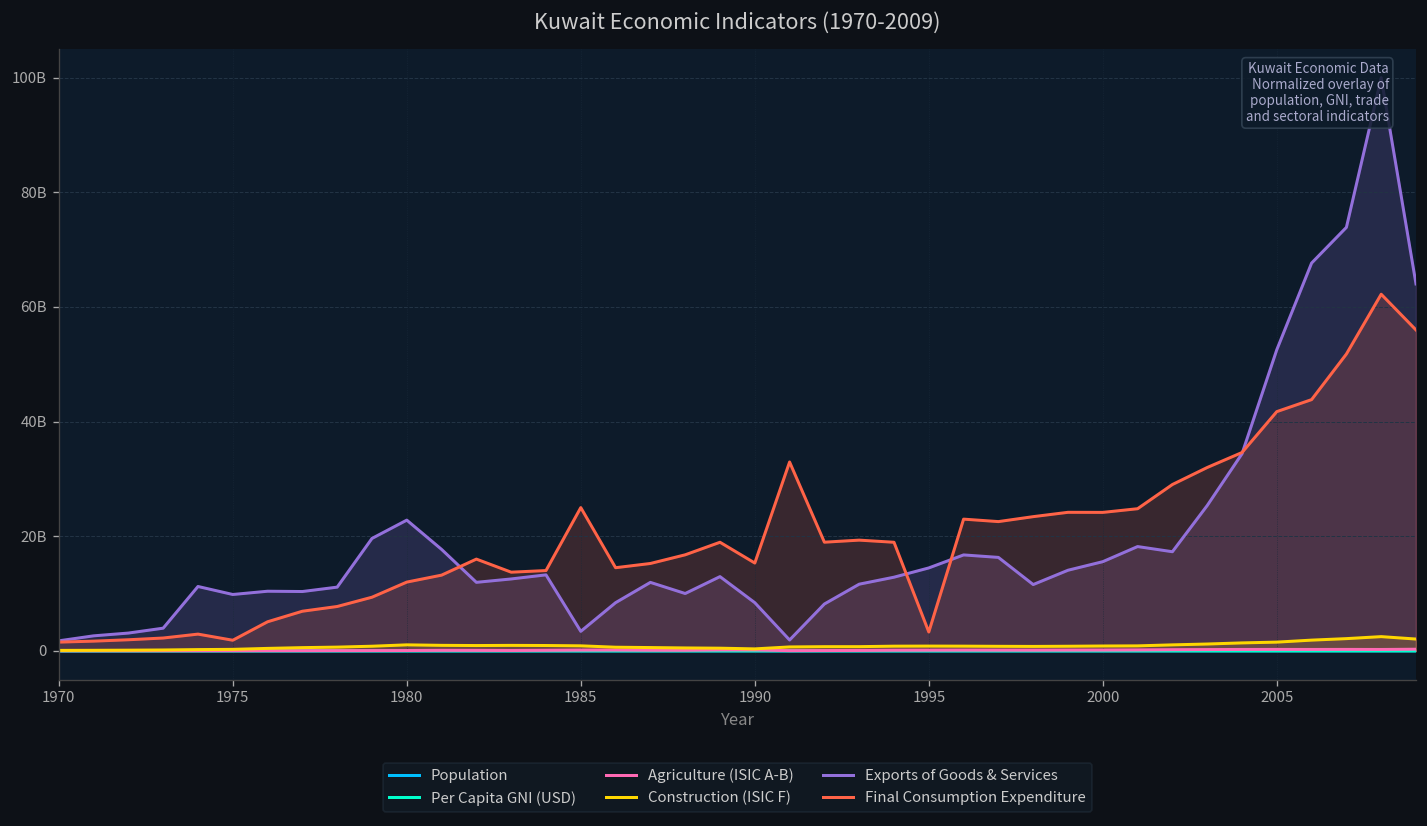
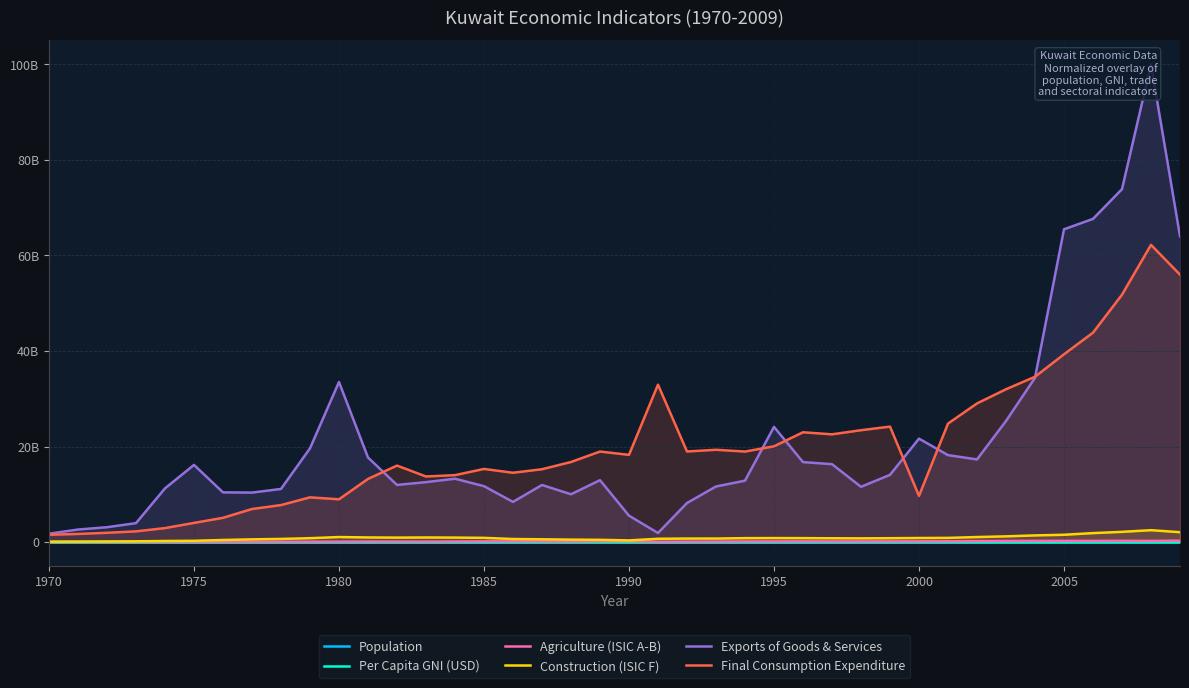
  {
    "Construction (ISIC F)": {
      "1980": 1000000000,
      "1985": 1000000000,
      "1995": 1000000000,
      "2000": 1000000000,
      "2005": 2000000000
    },
    "Exports of Goods & Services": {
-     "1975": 10000000000,
-     "1980": 23000000000,
-     "1985": 3000000000,
-     "1990": 8000000000,
-     "1995": 14000000000,
-     "2000": 16000000000,
-     "2005": 53000000000
+     "1975": 16000000000,
+     "1980": 34000000000,
+     "1985": 12000000000,
+     "1990": 6000000000,
+     "1995": 24000000000,
+     "2000": 22000000000,
+     "2005": 65000000000
    },
    "Final Consumption Expenditure": {
-     "1975": 2000000000,
-     "1980": 12000000000,
-     "1985": 25000000000,
-     "1990": 15000000000,
-     "1995": 3000000000,
-     "2000": 24000000000,
-     "2005": 42000000000
+     "1975": 4000000000,
+     "1980": 9000000000,
+     "1985": 15000000000,
+     "1990": 18000000000,
+     "1995": 20000000000,
+     "2000": 10000000000,
+     "2005": 39000000000
    }
  }
